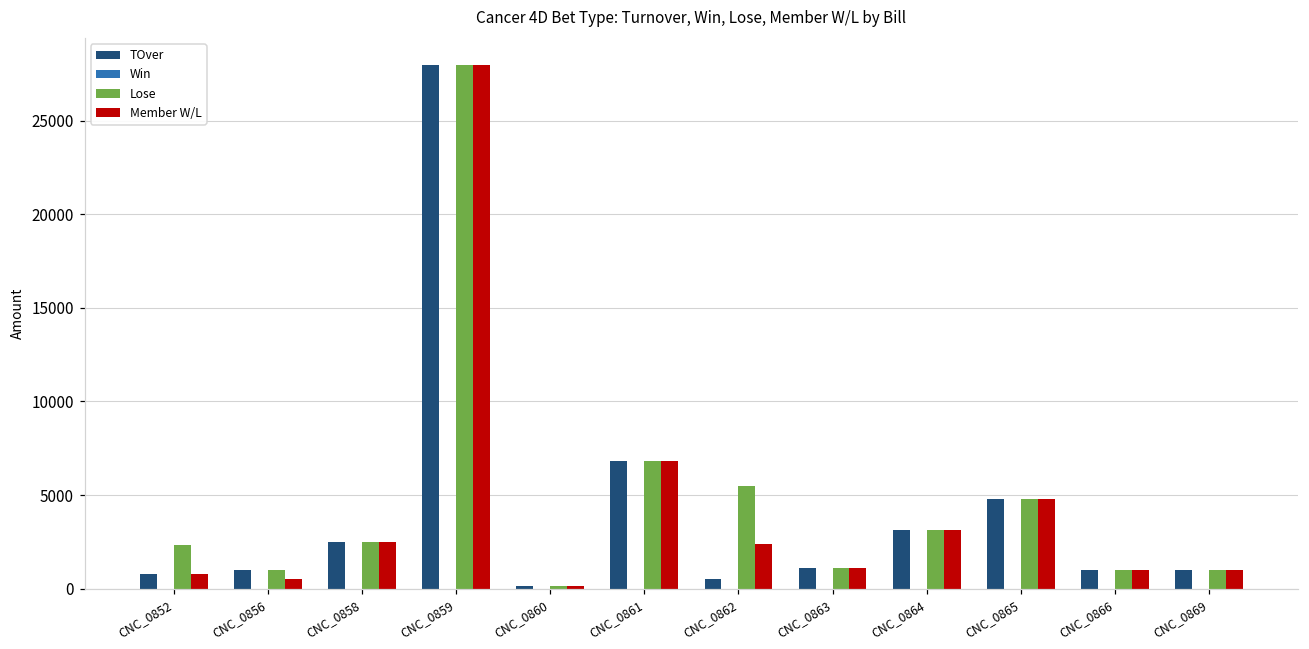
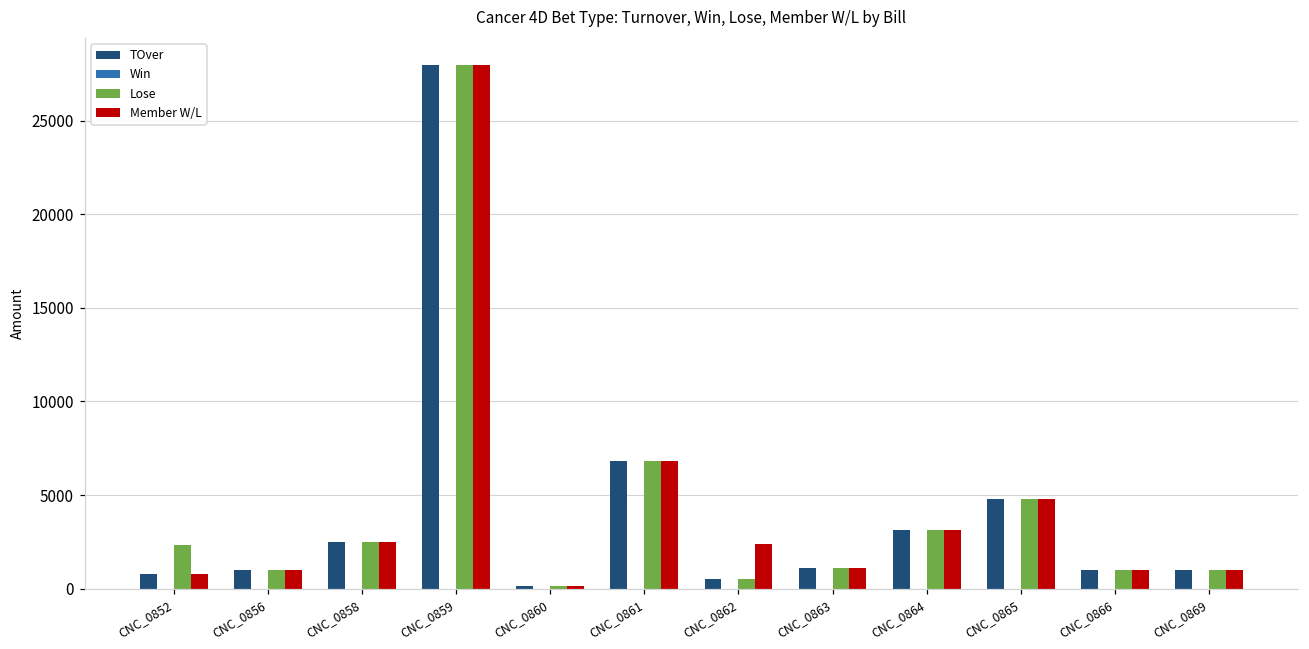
  {
    "TOver": {
      "CNC_0852": 800,
      "CNC_0856": 1000,
      "CNC_0858": 2500,
      "CNC_0859": 28000,
      "CNC_0860": 200,
      "CNC_0861": 6800,
      "CNC_0862": 500,
      "CNC_0863": 1100,
      "CNC_0864": 3100,
      "CNC_0865": 4800,
      "CNC_0866": 1000,
      "CNC_0869": 1000
    },
    "Win": {
      "CNC_0852": 0,
      "CNC_0856": 0,
      "CNC_0858": 0,
      "CNC_0859": 0,
      "CNC_0860": 0,
      "CNC_0861": 0,
      "CNC_0862": 0,
      "CNC_0863": 0,
      "CNC_0864": 0,
      "CNC_0865": 0,
      "CNC_0866": 0,
      "CNC_0869": 0
    },
    "Lose": {
      "CNC_0852": 2300,
      "CNC_0856": 1000,
      "CNC_0858": 2500,
      "CNC_0859": 28000,
      "CNC_0860": 200,
      "CNC_0861": 6800,
-     "CNC_0862": 5500,
+     "CNC_0862": 500,
      "CNC_0863": 1100,
      "CNC_0864": 3100,
      "CNC_0865": 4800,
      "CNC_0866": 1000,
      "CNC_0869": 1000
    },
    "Member W/L": {
      "CNC_0852": 800,
-     "CNC_0856": 500,
+     "CNC_0856": 1000,
      "CNC_0858": 2500,
      "CNC_0859": 28000,
      "CNC_0860": 200,
      "CNC_0861": 6800,
      "CNC_0862": 2400,
      "CNC_0863": 1100,
      "CNC_0864": 3100,
      "CNC_0865": 4800,
      "CNC_0866": 1000,
      "CNC_0869": 1000
    }
  }
